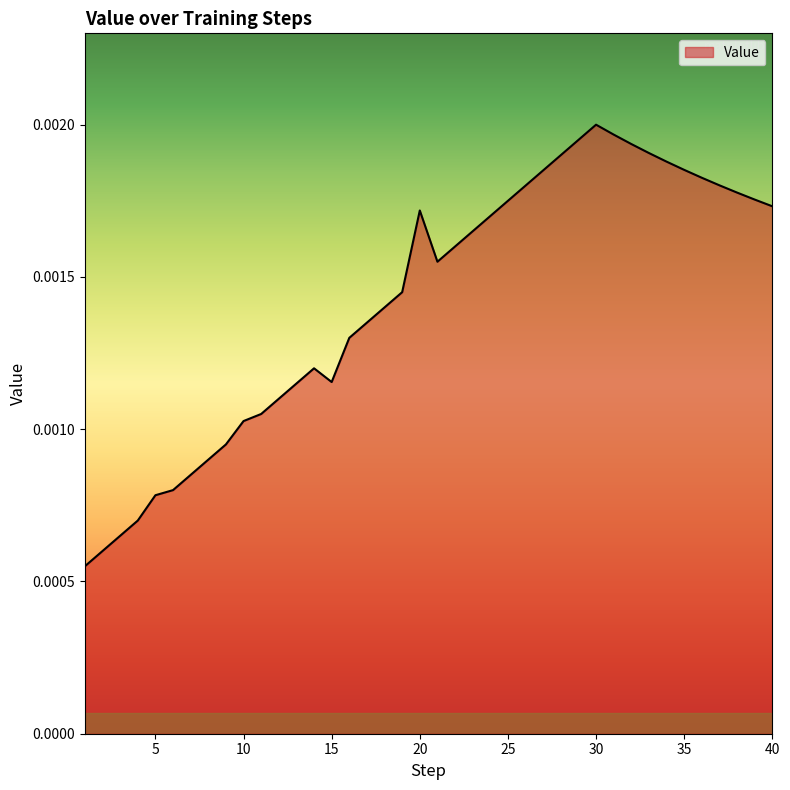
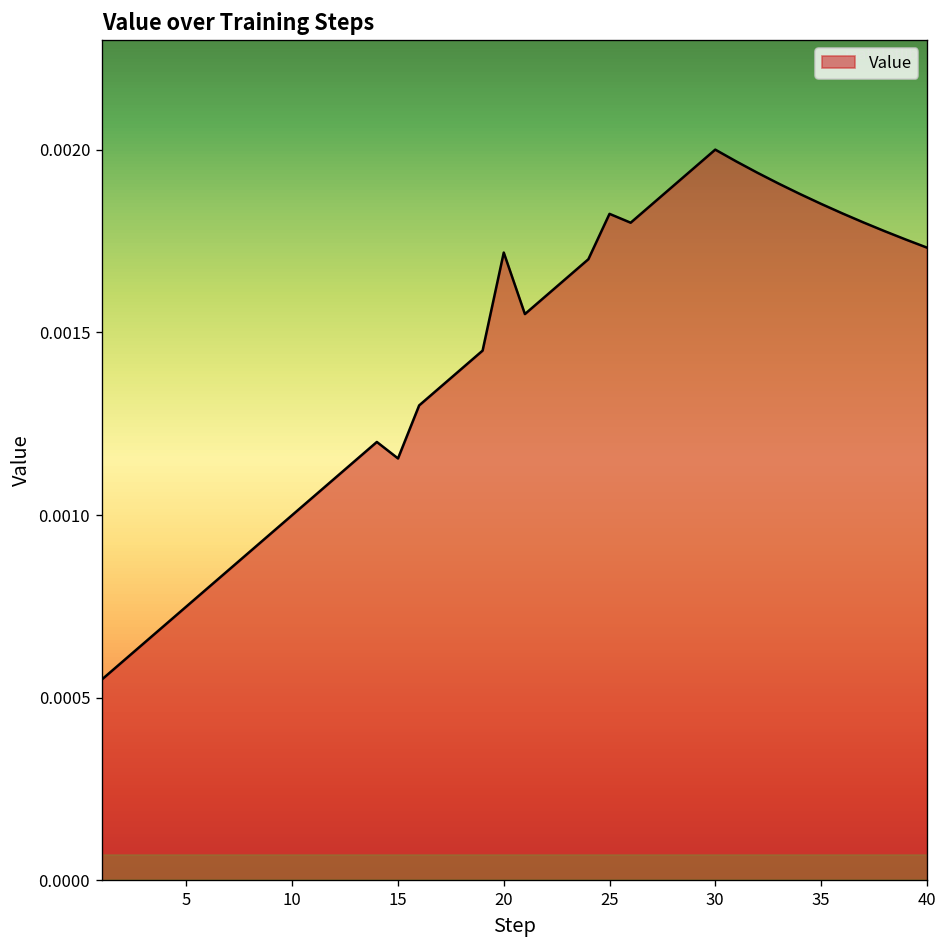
  {
-   "5": 0.00078,
-   "10": 0.00103,
+   "5": 0.00075,
+   "10": 0.00100,
    "15": 0.00115,
    "20": 0.00172,
-   "25": 0.00175,
+   "25": 0.00182,
    "30": 0.00200,
    "35": 0.00185,
    "40": 0.00173
  }
